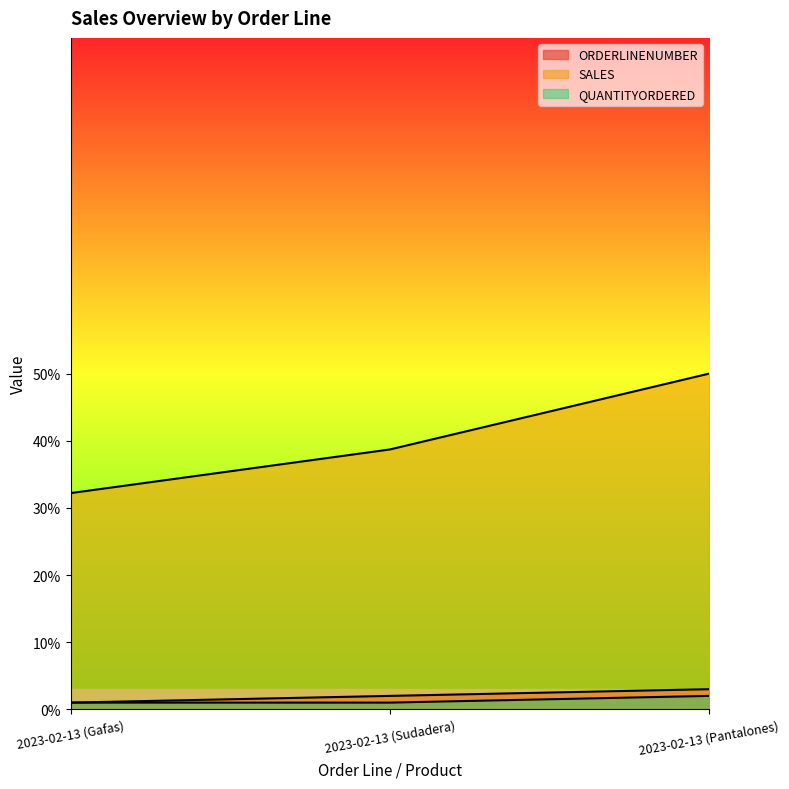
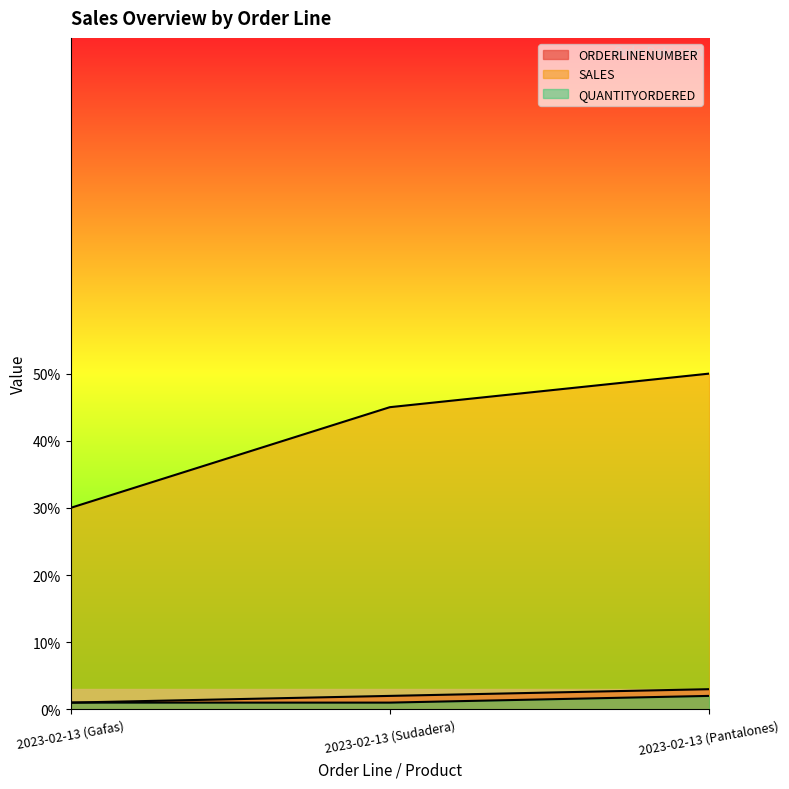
  {
    "SALES": {
-     "2023-02-13 (Gafas)": "32%",
-     "2023-02-13 (Sudadera)": "39%",
+     "2023-02-13 (Gafas)": "30%",
+     "2023-02-13 (Sudadera)": "45%",
      "2023-02-13 (Pantalones)": "50%"
    }
  }
